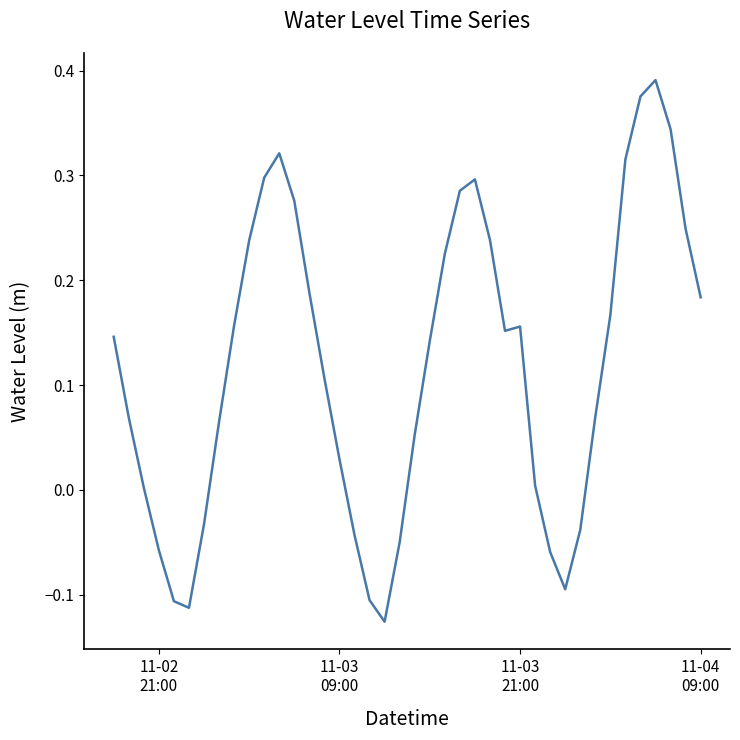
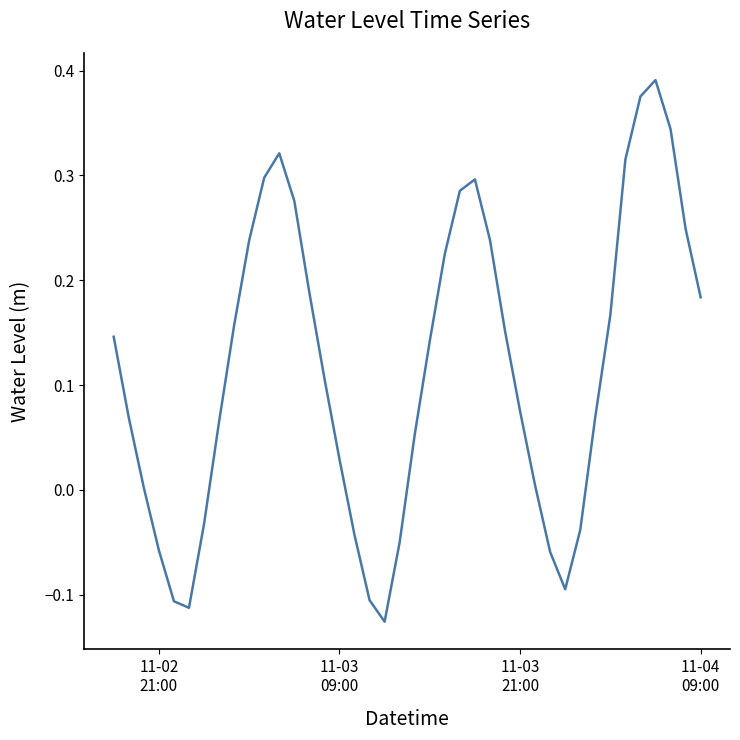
  {
    "11-02 21:00": -0.057,
    "11-03 09:00": 0.029,
-   "11-03 21:00": 0.156,
+   "11-03 21:00": 0.075,
    "11-04 09:00": 0.184
  }
